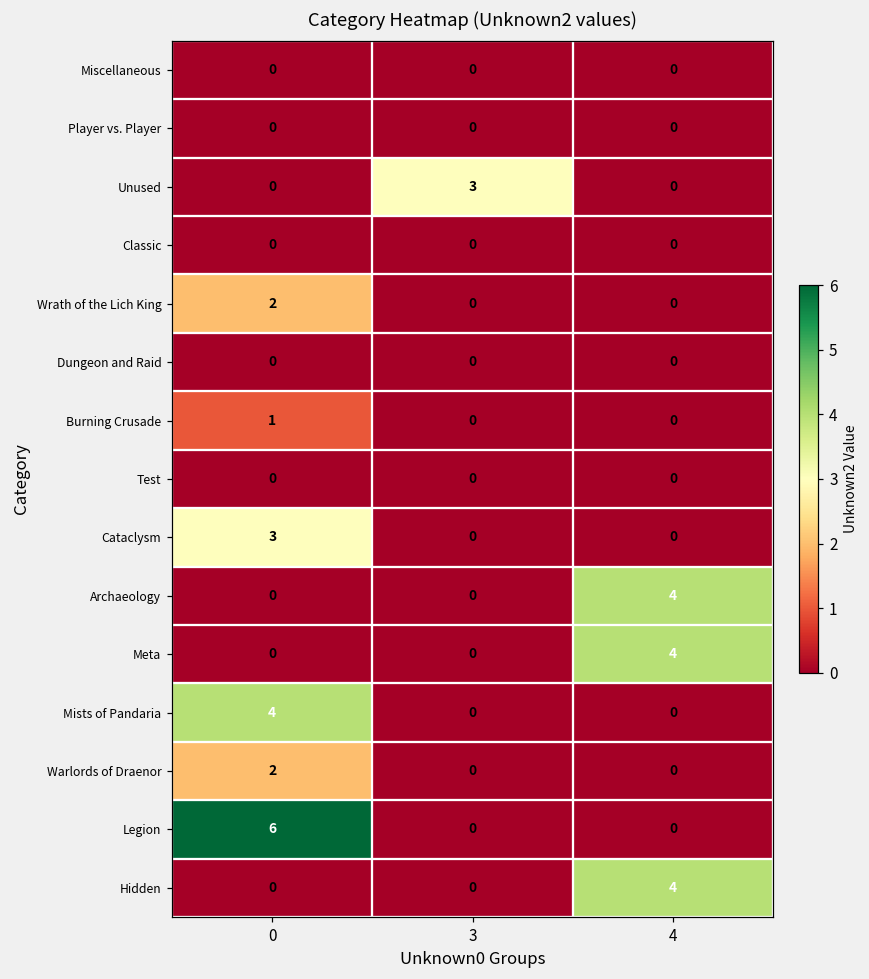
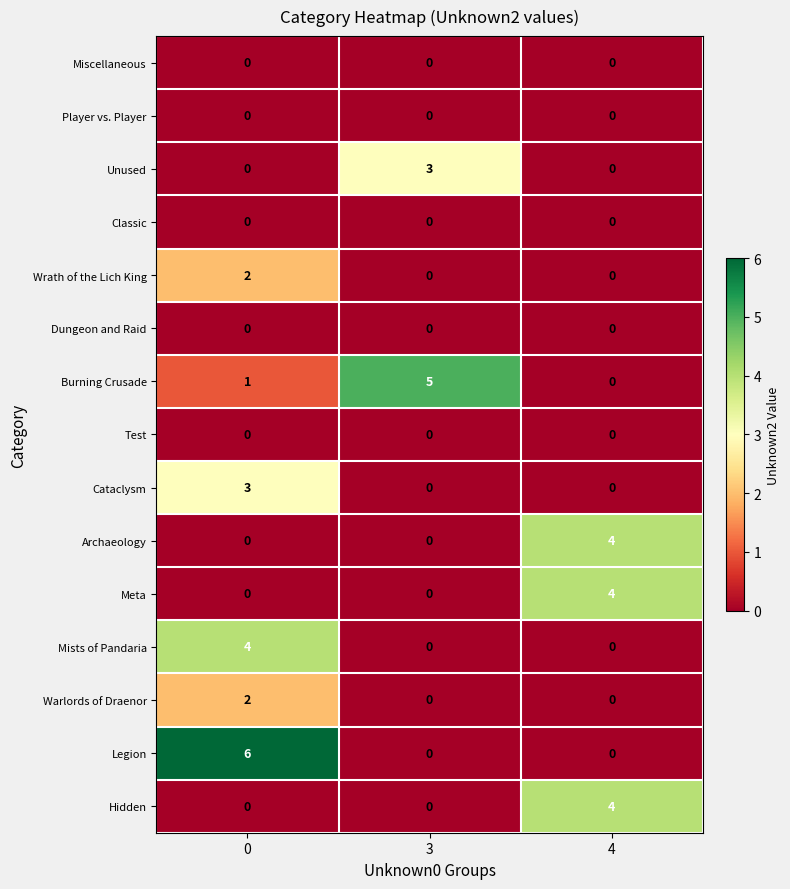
  {
    "Miscellaneous": {
      "0": 0,
      "3": 0,
      "4": 0
    },
    "Player vs. Player": {
      "0": 0,
      "3": 0,
      "4": 0
    },
    "Unused": {
      "0": 0,
      "3": 3,
      "4": 0
    },
    "Classic": {
      "0": 0,
      "3": 0,
      "4": 0
    },
    "Wrath of the Lich King": {
      "0": 2,
      "3": 0,
      "4": 0
    },
    "Dungeon and Raid": {
      "0": 0,
      "3": 0,
      "4": 0
    },
    "Burning Crusade": {
      "0": 1,
-     "3": 0,
+     "3": 5,
      "4": 0
    },
    "Test": {
      "0": 0,
      "3": 0,
      "4": 0
    },
    "Cataclysm": {
      "0": 3,
      "3": 0,
      "4": 0
    },
    "Archaeology": {
      "0": 0,
      "3": 0,
      "4": 4
    },
    "Meta": {
      "0": 0,
      "3": 0,
      "4": 4
    },
    "Mists of Pandaria": {
      "0": 4,
      "3": 0,
      "4": 0
    },
    "Warlords of Draenor": {
      "0": 2,
      "3": 0,
      "4": 0
    },
    "Legion": {
      "0": 6,
      "3": 0,
      "4": 0
    },
    "Hidden": {
      "0": 0,
      "3": 0,
      "4": 4
    }
  }
